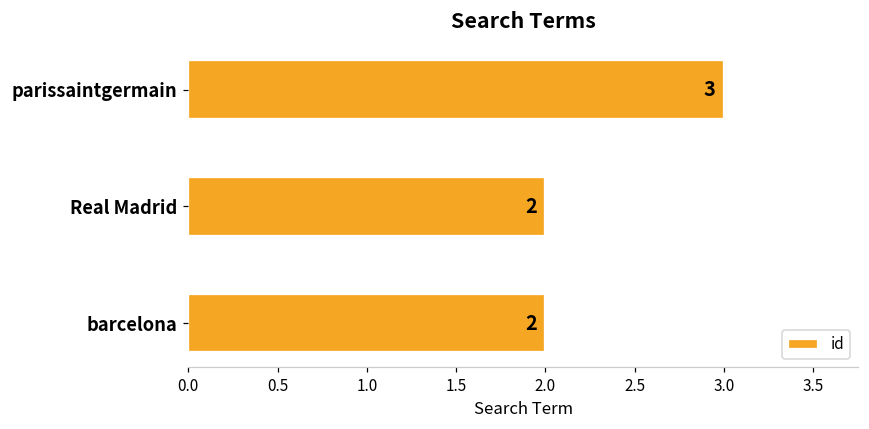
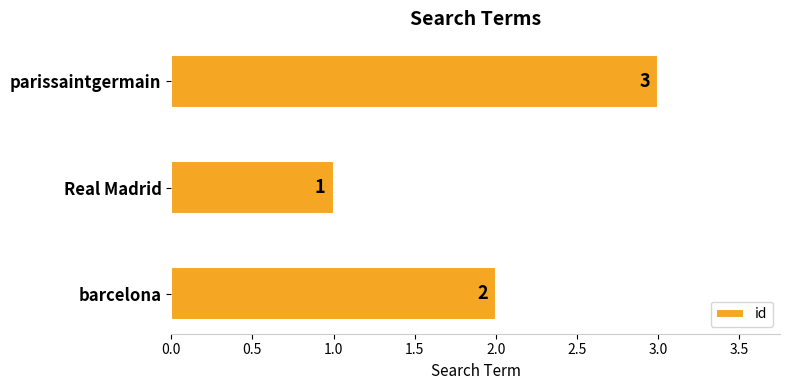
  {
    "parissaintgermain": 3,
-   "Real Madrid": 2,
+   "Real Madrid": 1,
    "barcelona": 2
  }
